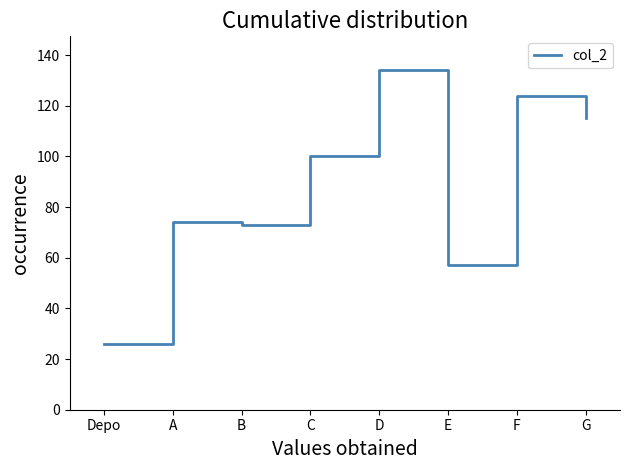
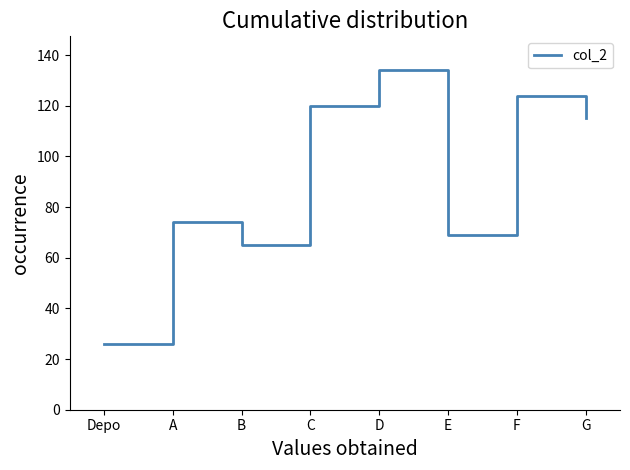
  {
    "Depo": 26,
    "A": 74,
-   "B": 73,
-   "C": 100,
+   "B": 65,
+   "C": 120,
    "D": 134,
-   "E": 57,
+   "E": 69,
    "F": 124,
    "G": 115
  }
